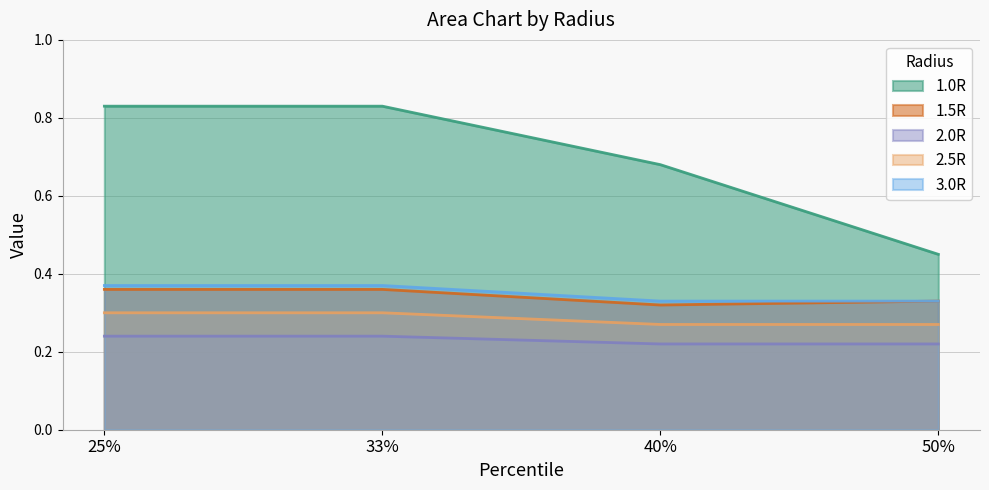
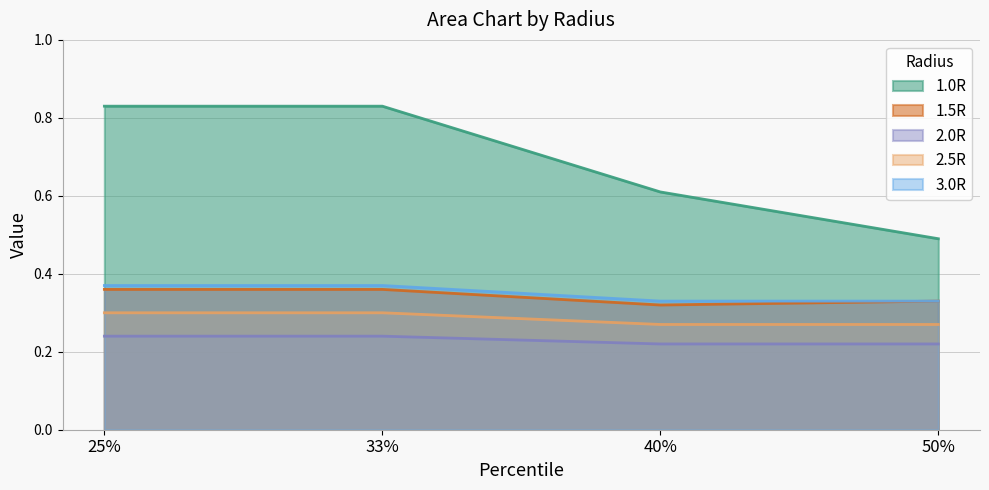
  {
    "1.0R": {
      "25%": 0.83,
      "33%": 0.83,
-     "40%": 0.68,
-     "50%": 0.45
+     "40%": 0.61,
+     "50%": 0.49
    },
    "1.5R": {
      "25%": 0.36,
      "33%": 0.36,
      "40%": 0.32
    },
    "2.5R": {
      "25%": 0.30,
      "33%": 0.30,
      "40%": 0.27,
      "50%": 0.27
    }
  }
